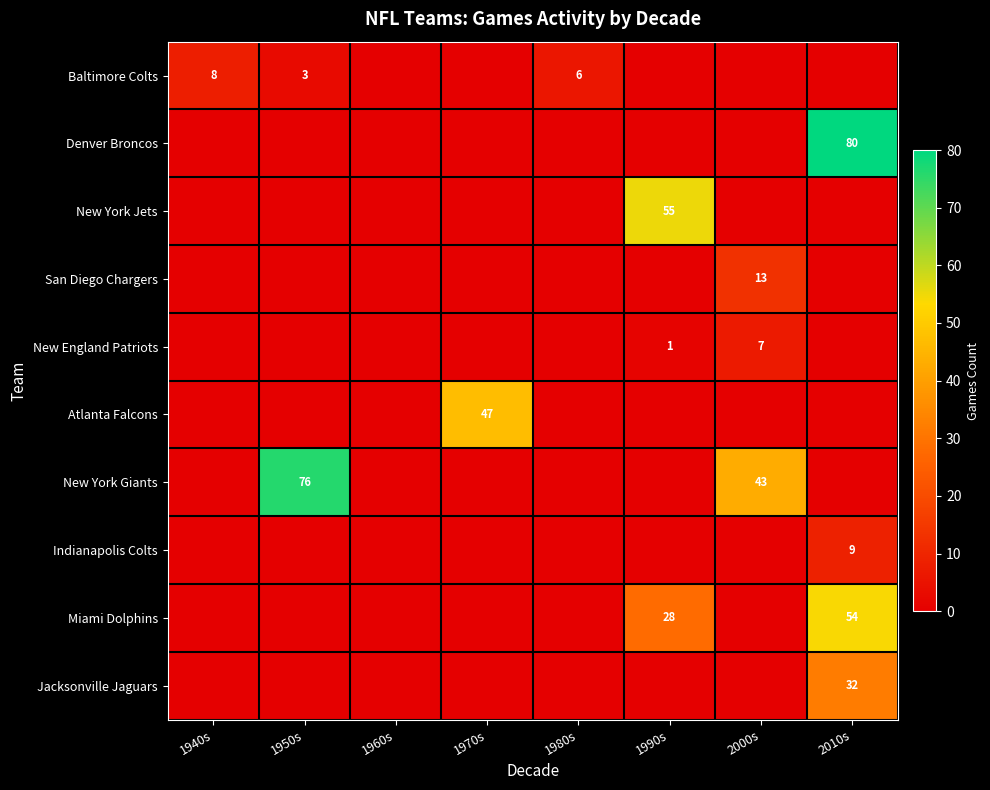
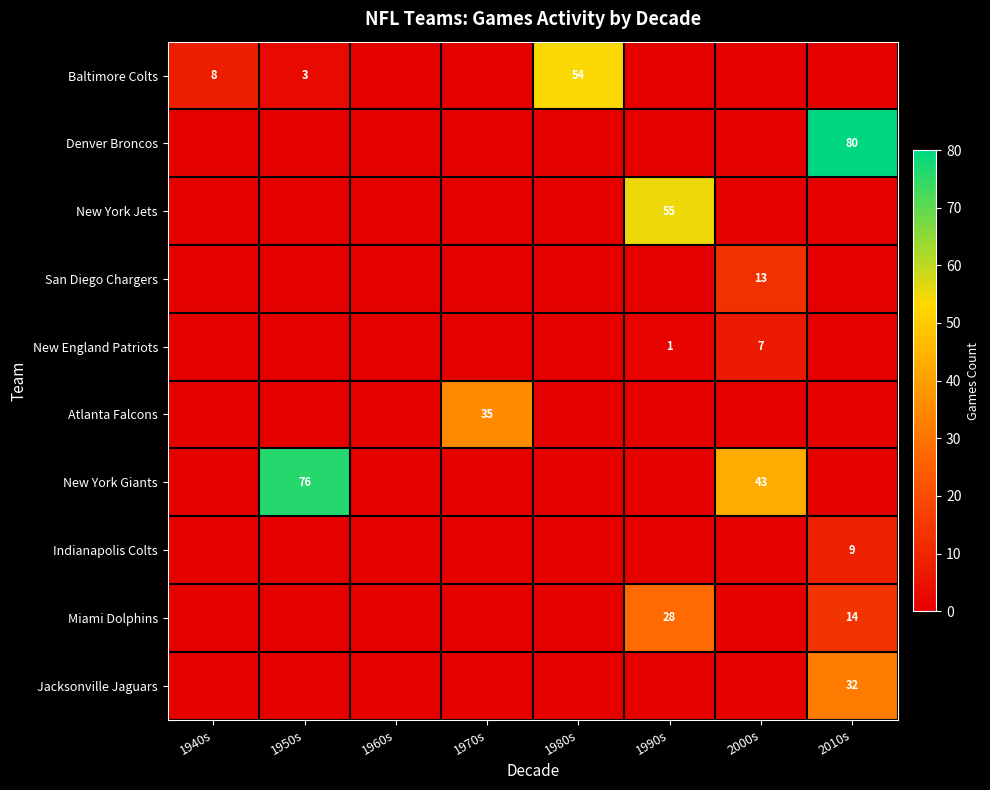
  {
    "Baltimore Colts": {
      "1940s": 8,
      "1950s": 3,
-     "1980s": 6
+     "1980s": 54
    },
    "Denver Broncos": {
      "2010s": 80
    },
    "New York Jets": {
      "1990s": 55
    },
    "San Diego Chargers": {
      "2000s": 13
    },
    "New England Patriots": {
      "1990s": 1,
      "2000s": 7
    },
    "Atlanta Falcons": {
-     "1970s": 47
+     "1970s": 35
    },
    "New York Giants": {
      "1950s": 76,
      "2000s": 43
    },
    "Indianapolis Colts": {
      "2010s": 9
    },
    "Miami Dolphins": {
      "1990s": 28,
-     "2010s": 54
+     "2010s": 14
    },
    "Jacksonville Jaguars": {
      "2010s": 32
    }
  }
